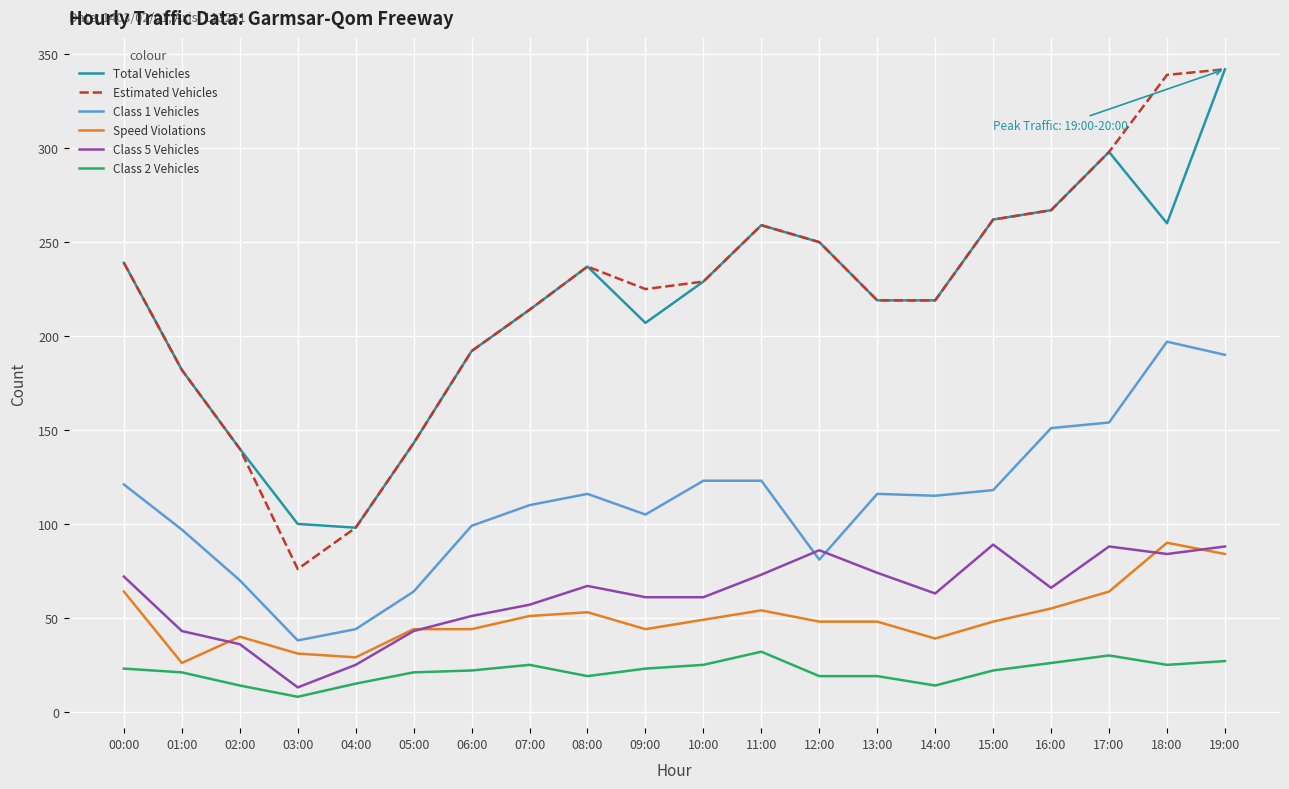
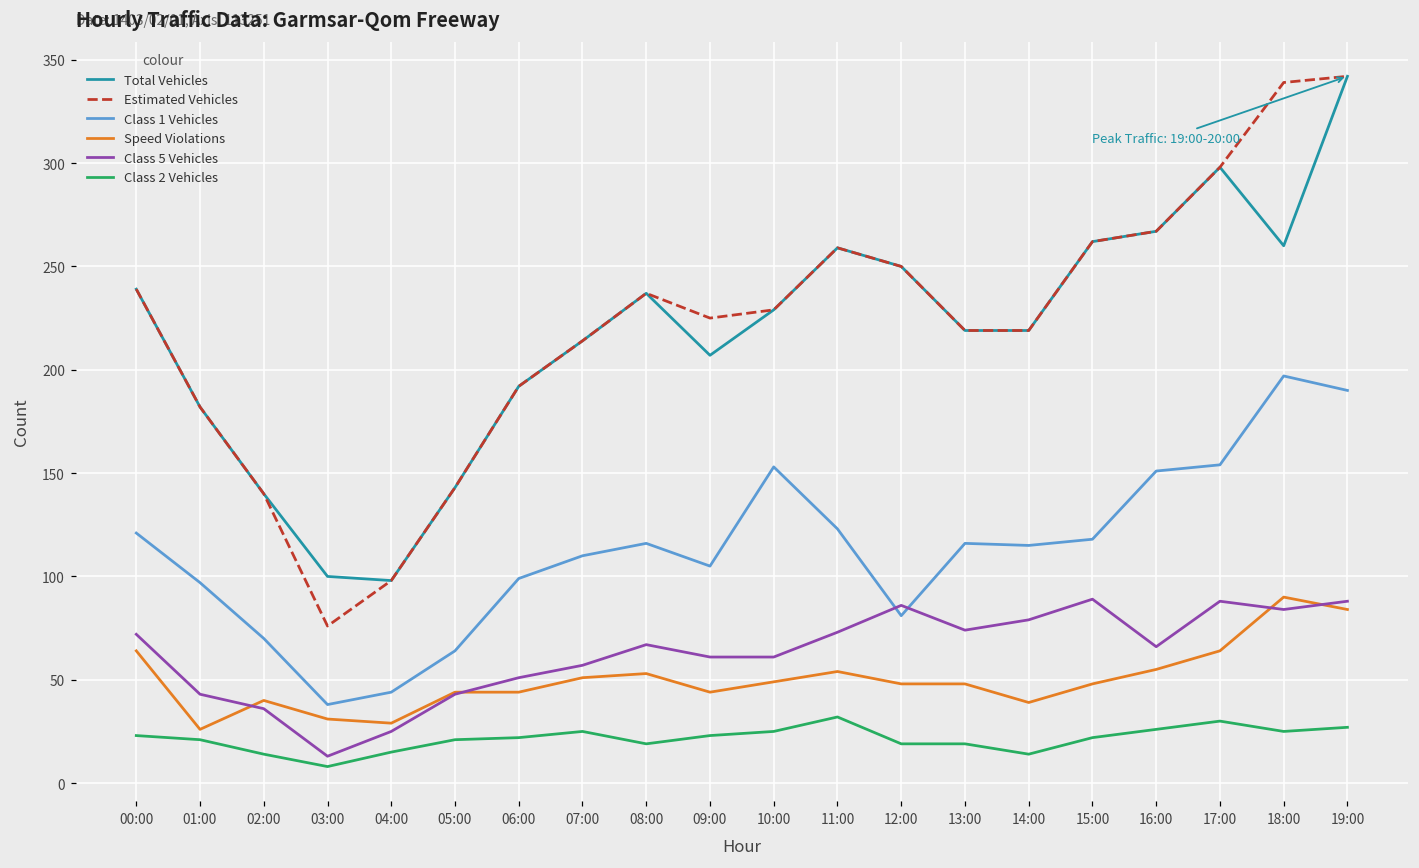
  {
    "Total Vehicles": {
      "03:00": 100,
      "09:00": 207,
      "18:00": 260
    },
    "Estimated Vehicles": {
      "03:00": 76,
      "09:00": 225
    },
    "Class 1 Vehicles": {
      "00:00": 121,
      "01:00": 97,
      "02:00": 70,
      "03:00": 38,
      "04:00": 44,
      "05:00": 64,
      "06:00": 99,
      "07:00": 110,
      "08:00": 116,
      "09:00": 105,
-     "10:00": 123,
+     "10:00": 153,
      "11:00": 123,
      "12:00": 81,
      "13:00": 116,
      "14:00": 115,
      "15:00": 118,
      "16:00": 151,
      "17:00": 154,
      "18:00": 197,
      "19:00": 190
    },
    "Speed Violations": {
      "00:00": 64,
      "01:00": 26,
      "02:00": 40,
      "03:00": 31,
      "04:00": 29,
      "06:00": 44,
      "07:00": 51,
      "08:00": 53,
      "09:00": 44,
      "10:00": 49,
      "11:00": 54,
      "12:00": 48,
      "13:00": 48,
      "14:00": 39,
      "15:00": 48,
      "16:00": 55,
      "17:00": 64,
      "18:00": 90,
      "19:00": 84
    },
    "Class 5 Vehicles": {
      "00:00": 72,
      "01:00": 43,
      "02:00": 36,
      "03:00": 13,
      "04:00": 25,
      "06:00": 51,
      "07:00": 57,
      "08:00": 67,
      "09:00": 61,
      "10:00": 61,
      "11:00": 73,
      "12:00": 86,
      "13:00": 74,
-     "14:00": 63,
+     "14:00": 79,
      "15:00": 89,
      "16:00": 66,
      "17:00": 88,
      "18:00": 84,
      "19:00": 88
    },
    "Class 2 Vehicles": {
      "00:00": 23,
      "01:00": 21,
      "02:00": 14,
      "03:00": 8,
      "04:00": 15,
      "05:00": 21,
      "06:00": 22,
      "07:00": 25,
      "08:00": 19,
      "09:00": 23,
      "10:00": 25,
      "11:00": 32,
      "12:00": 19,
      "13:00": 19,
      "14:00": 14,
      "15:00": 22,
      "16:00": 26,
      "17:00": 30,
      "18:00": 25,
      "19:00": 27
    }
  }
